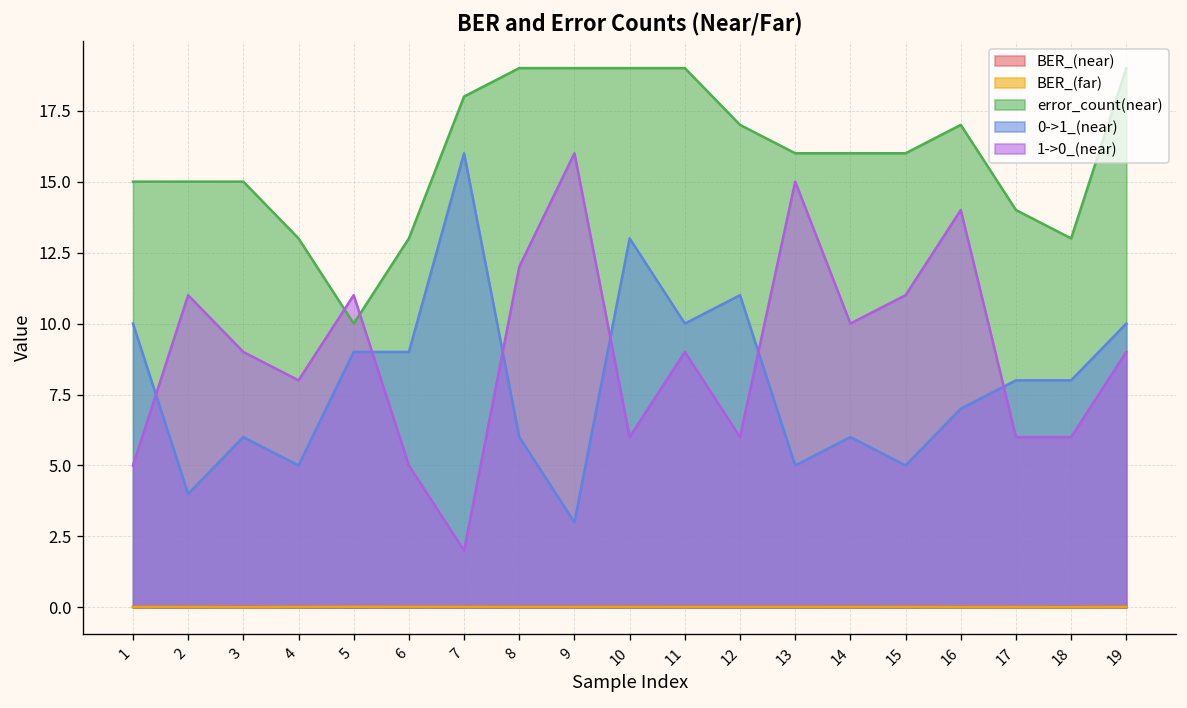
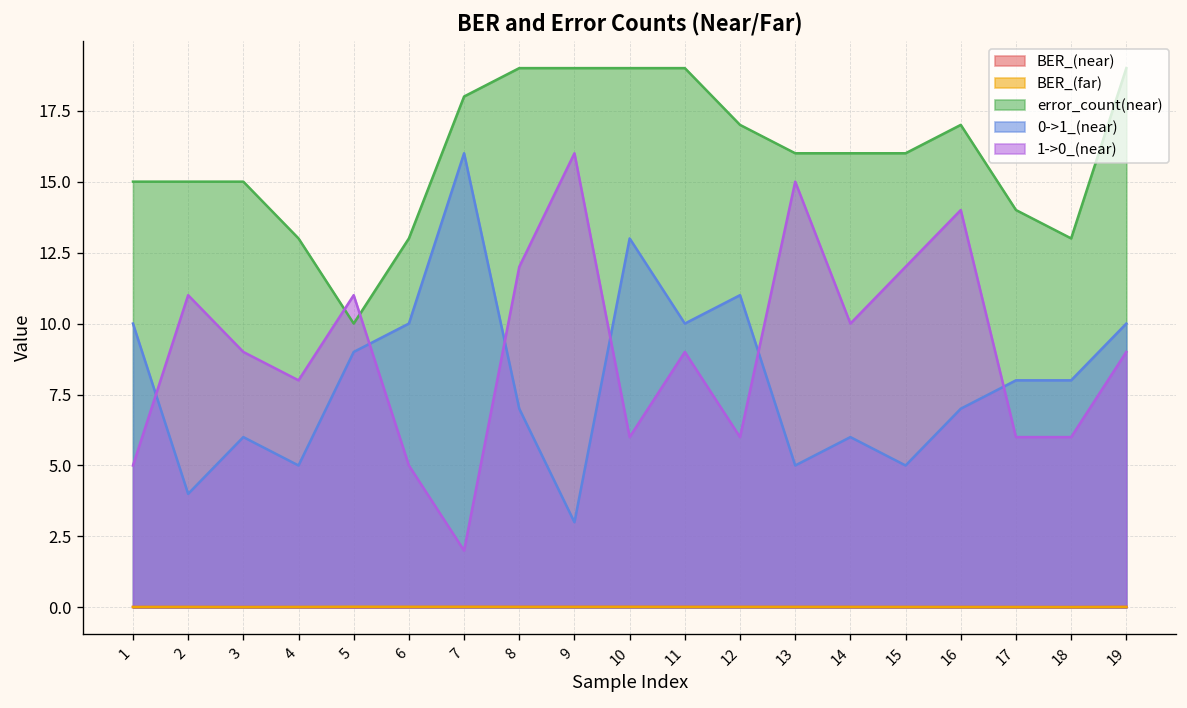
  {
    "BER_(far)": {
      "1": 0,
      "2": 0,
      "3": 0,
      "4": 0,
      "5": 0,
      "6": 0,
      "7": 0,
      "8": 0,
      "9": 0,
      "10": 0,
      "11": 0,
      "12": 0,
      "13": 0,
      "14": 0,
      "15": 0,
      "16": 0,
      "17": 0,
      "18": 0,
      "19": 0
    },
    "error_count(near)": {
      "1": 15,
      "2": 15,
      "3": 15,
      "4": 13,
      "5": 10,
      "6": 13,
      "7": 18,
      "8": 19,
      "9": 19,
      "10": 19,
      "11": 19,
      "12": 17,
      "13": 16,
      "14": 16,
      "15": 16,
      "16": 17,
      "17": 14,
      "18": 13
    },
    "0->1_(near)": {
      "1": 10,
      "2": 4,
      "3": 6,
      "4": 5,
      "5": 9,
-     "6": 9,
+     "6": 10,
      "7": 16,
-     "8": 6,
+     "8": 7,
      "9": 3,
      "10": 13,
      "11": 10,
      "12": 11,
      "13": 5,
      "14": 6,
      "15": 5,
      "16": 7,
      "17": 8,
      "18": 8,
      "19": 10
    },
    "1->0_(near)": {
      "1": 5,
      "2": 11,
      "3": 9,
      "4": 8,
      "5": 11,
      "6": 5,
      "7": 2,
      "8": 12,
      "9": 16,
      "10": 6,
      "11": 9,
      "12": 6,
      "13": 15,
      "14": 10,
-     "15": 11,
+     "15": 12,
      "16": 14,
      "17": 6,
      "18": 6,
      "19": 9
    }
  }
